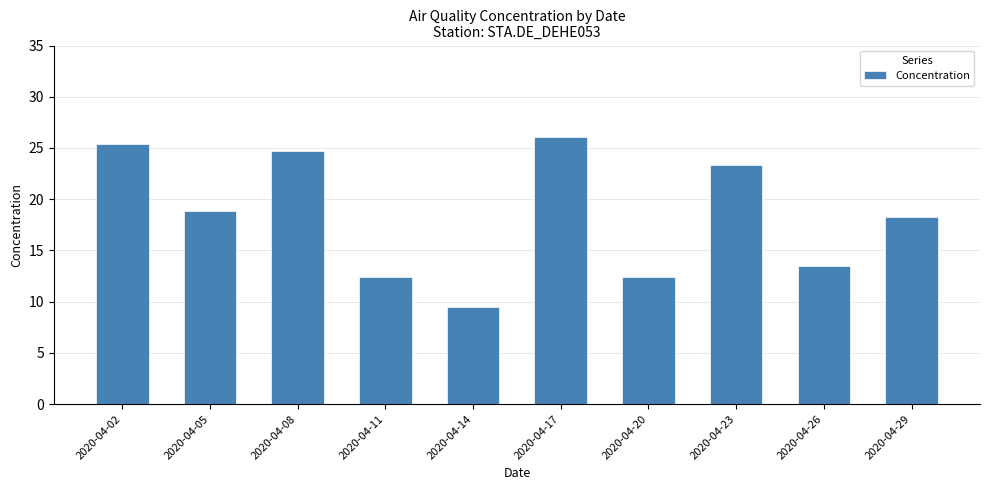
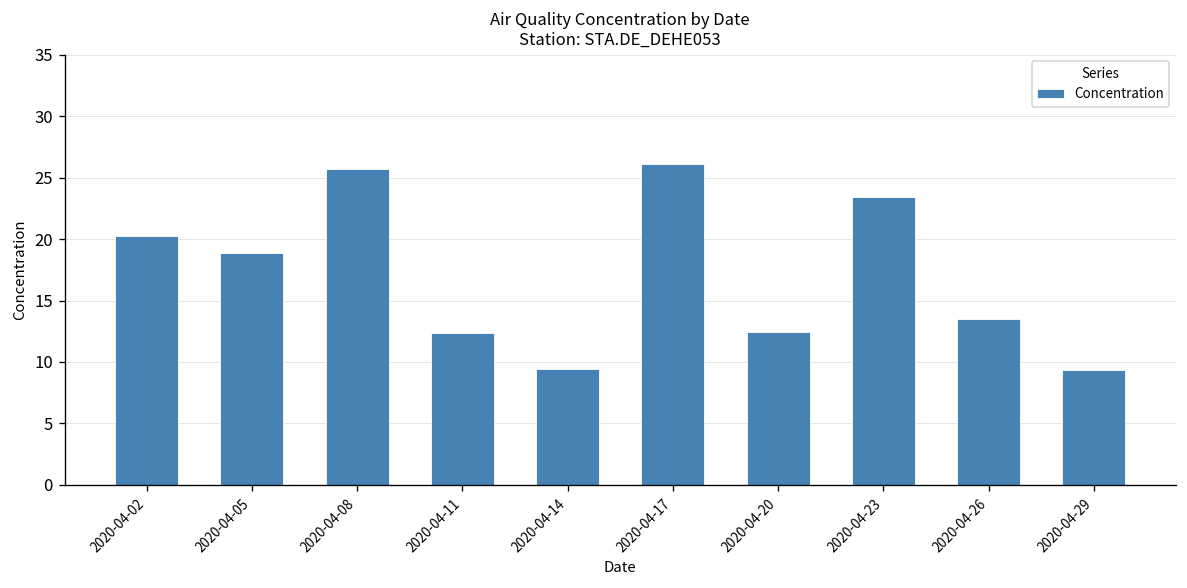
  {
-   "2020-04-02": 25.4,
+   "2020-04-02": 20.3,
    "2020-04-05": 18.8,
-   "2020-04-08": 24.7,
+   "2020-04-08": 25.7,
    "2020-04-11": 12.4,
    "2020-04-14": 9.5,
    "2020-04-17": 26.1,
    "2020-04-20": 12.5,
    "2020-04-23": 23.4,
    "2020-04-26": 13.5,
-   "2020-04-29": 18.2
+   "2020-04-29": 9.4
  }
